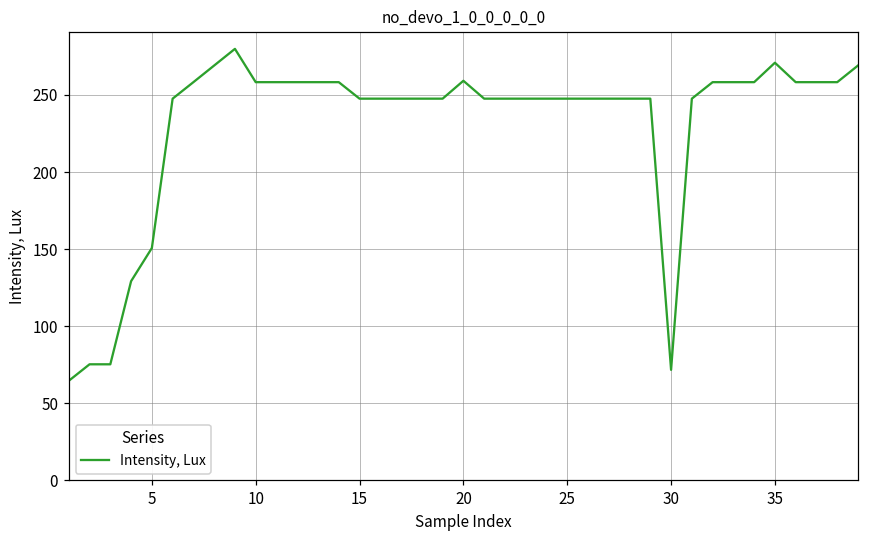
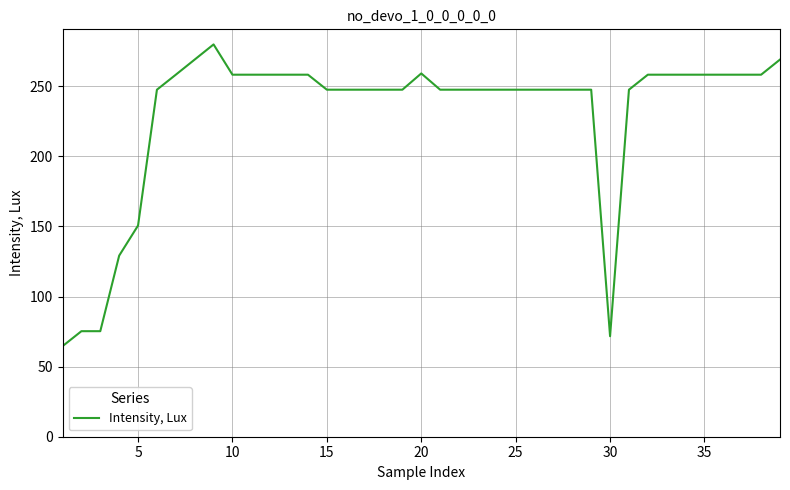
  {
    "5": 151,
    "10": 258,
    "15": 248,
    "20": 259,
    "25": 248,
    "30": 72,
-   "35": 271
+   "35": 258
  }
